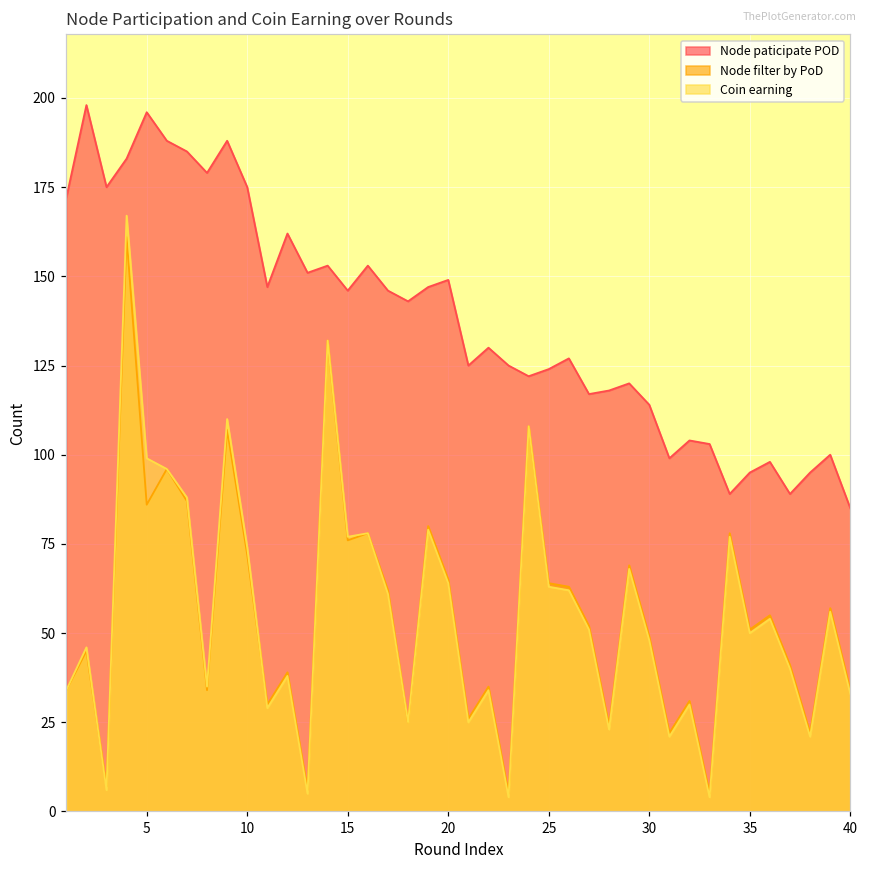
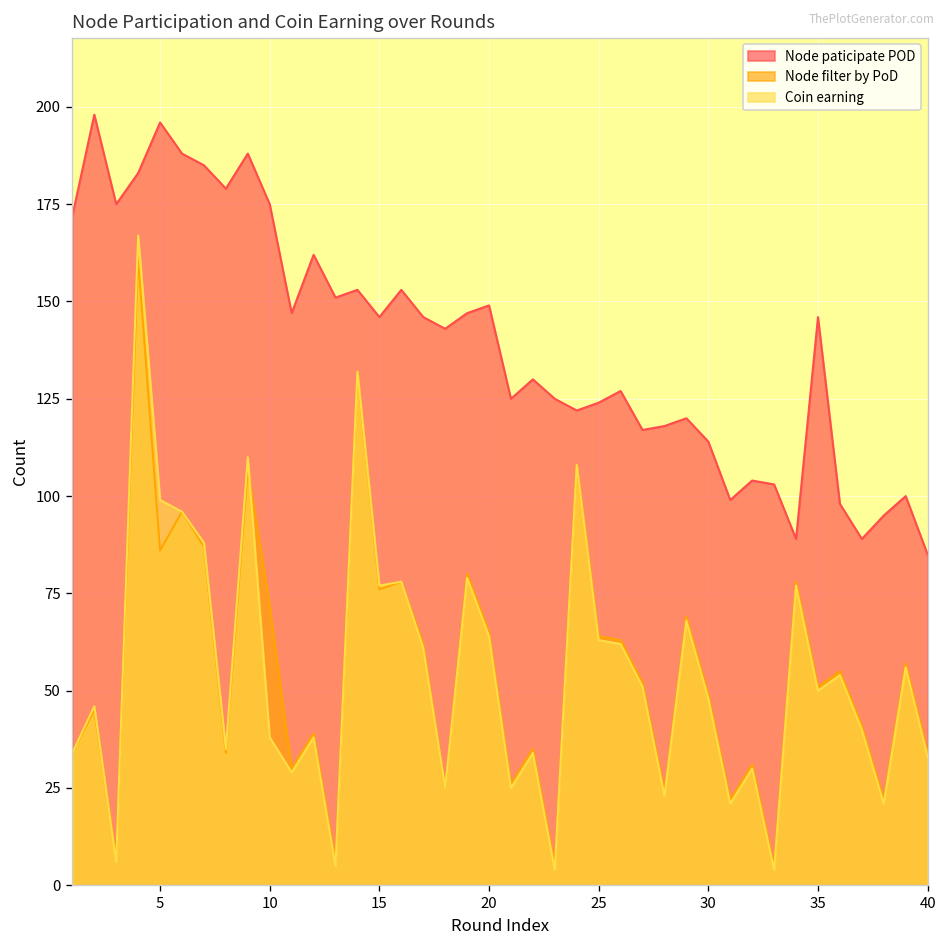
  {
    "Node paticipate POD": {
      "5": 196,
      "10": 175,
      "15": 146,
      "20": 149,
      "25": 124,
      "30": 114,
-     "35": 95,
+     "35": 146,
      "40": 85
    },
    "Node filter by PoD": {
      "5": 86,
      "10": 72,
      "15": 76,
      "20": 65,
      "25": 64,
      "30": 49,
      "35": 51,
      "40": 34
    },
    "Coin earning": {
      "5": 99,
-     "10": 74,
+     "10": 38,
      "15": 77,
      "20": 64,
      "25": 63,
      "30": 48,
      "35": 50,
      "40": 33
    }
  }
